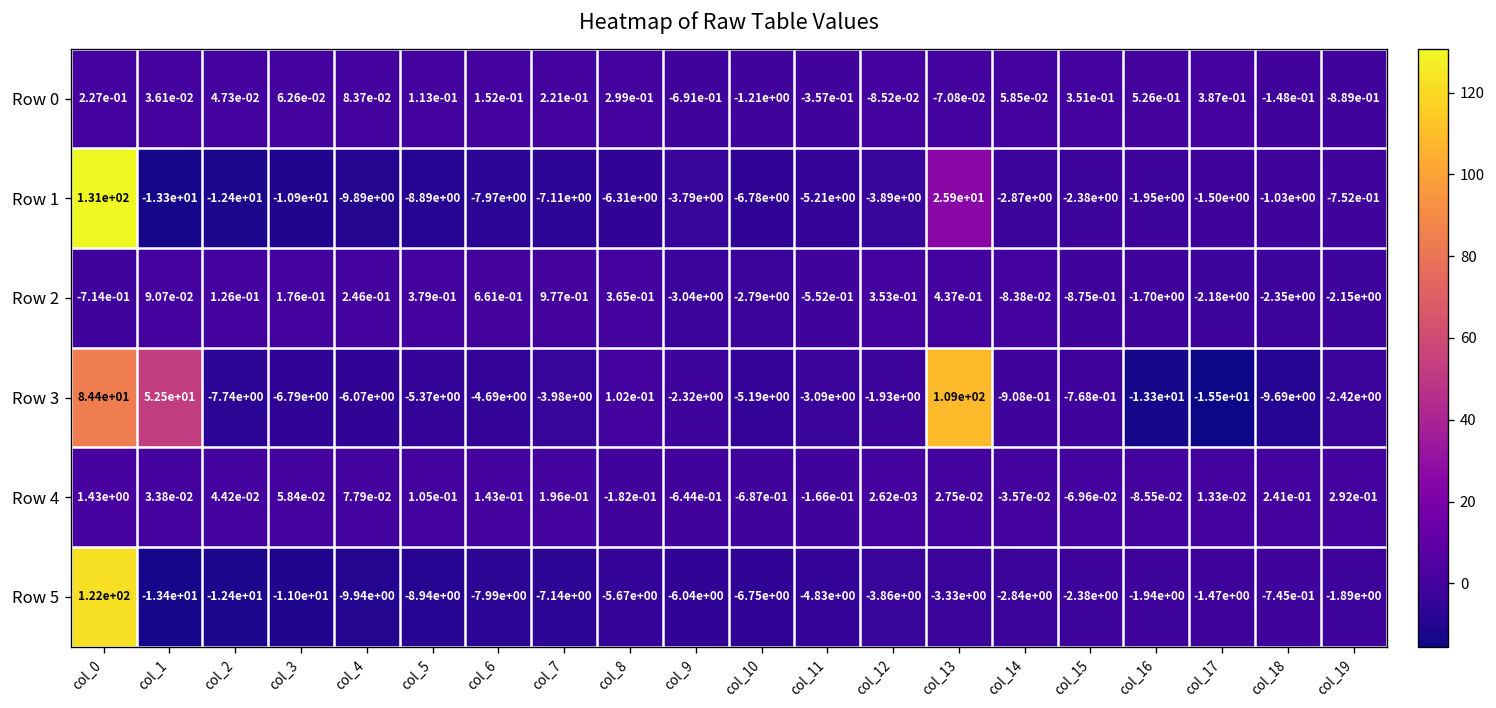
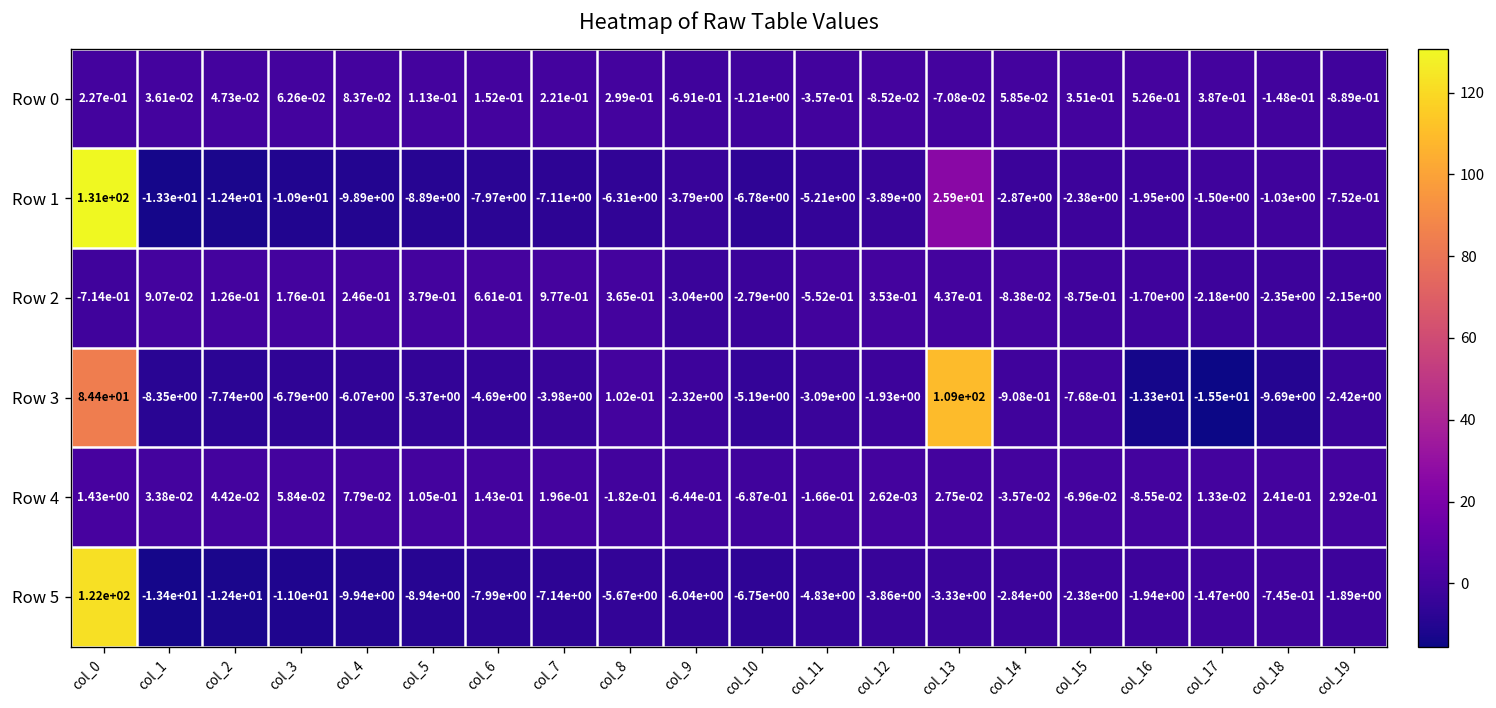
  {
    "Row 0": {
      "col_0": "2.27e-01",
      "col_1": "3.61e-02",
      "col_2": "4.73e-02",
      "col_3": "6.26e-02",
      "col_4": "8.37e-02",
      "col_5": "1.13e-01",
      "col_6": "1.52e-01",
      "col_7": "2.21e-01",
      "col_8": "2.99e-01",
      "col_9": "-6.91e-01",
      "col_10": "-1.21e+00",
      "col_11": "-3.57e-01",
      "col_12": "-8.52e-02",
      "col_13": "-7.08e-02",
      "col_14": "5.85e-02",
      "col_15": "3.51e-01",
      "col_16": "5.26e-01",
      "col_17": "3.87e-01",
      "col_18": "-1.48e-01",
      "col_19": "-8.89e-01"
    },
    "Row 1": {
      "col_0": "1.31e+02",
      "col_1": "-1.33e+01",
      "col_2": "-1.24e+01",
      "col_3": "-1.09e+01",
      "col_4": "-9.89e+00",
      "col_5": "-8.89e+00",
      "col_6": "-7.97e+00",
      "col_7": "-7.11e+00",
      "col_8": "-6.31e+00",
      "col_9": "-3.79e+00",
      "col_10": "-6.78e+00",
      "col_11": "-5.21e+00",
      "col_12": "-3.89e+00",
      "col_13": "2.59e+01",
      "col_14": "-2.87e+00",
      "col_15": "-2.38e+00",
      "col_16": "-1.95e+00",
      "col_17": "-1.50e+00",
      "col_18": "-1.03e+00",
      "col_19": "-7.52e-01"
    },
    "Row 2": {
      "col_0": "-7.14e-01",
      "col_1": "9.07e-02",
      "col_2": "1.26e-01",
      "col_3": "1.76e-01",
      "col_4": "2.46e-01",
      "col_5": "3.79e-01",
      "col_6": "6.61e-01",
      "col_7": "9.77e-01",
      "col_8": "3.65e-01",
      "col_9": "-3.04e+00",
      "col_10": "-2.79e+00",
      "col_11": "-5.52e-01",
      "col_12": "3.53e-01",
      "col_13": "4.37e-01",
      "col_14": "-8.38e-02",
      "col_15": "-8.75e-01",
      "col_16": "-1.70e+00",
      "col_17": "-2.18e+00",
      "col_18": "-2.35e+00",
      "col_19": "-2.15e+00"
    },
    "Row 3": {
      "col_0": "8.44e+01",
-     "col_1": "5.25e+01",
+     "col_1": "-8.35e+00",
      "col_2": "-7.74e+00",
      "col_3": "-6.79e+00",
      "col_4": "-6.07e+00",
      "col_5": "-5.37e+00",
      "col_6": "-4.69e+00",
      "col_7": "-3.98e+00",
      "col_8": "1.02e-01",
      "col_9": "-2.32e+00",
      "col_10": "-5.19e+00",
      "col_11": "-3.09e+00",
      "col_12": "-1.93e+00",
      "col_13": "1.09e+02",
      "col_14": "-9.08e-01",
      "col_15": "-7.68e-01",
      "col_16": "-1.33e+01",
      "col_17": "-1.55e+01",
      "col_18": "-9.69e+00",
      "col_19": "-2.42e+00"
    },
    "Row 4": {
      "col_0": "1.43e+00",
      "col_1": "3.38e-02",
      "col_2": "4.42e-02",
      "col_3": "5.84e-02",
      "col_4": "7.79e-02",
      "col_5": "1.05e-01",
      "col_6": "1.43e-01",
      "col_7": "1.96e-01",
      "col_8": "-1.82e-01",
      "col_9": "-6.44e-01",
      "col_10": "-6.87e-01",
      "col_11": "-1.66e-01",
      "col_12": "2.62e-03",
      "col_13": "2.75e-02",
      "col_14": "-3.57e-02",
      "col_15": "-6.96e-02",
      "col_16": "-8.55e-02",
      "col_17": "1.33e-02",
      "col_18": "2.41e-01",
      "col_19": "2.92e-01"
    },
    "Row 5": {
      "col_0": "1.22e+02",
      "col_1": "-1.34e+01",
      "col_2": "-1.24e+01",
      "col_3": "-1.10e+01",
      "col_4": "-9.94e+00",
      "col_5": "-8.94e+00",
      "col_6": "-7.99e+00",
      "col_7": "-7.14e+00",
      "col_8": "-5.67e+00",
      "col_9": "-6.04e+00",
      "col_10": "-6.75e+00",
      "col_11": "-4.83e+00",
      "col_12": "-3.86e+00",
      "col_13": "-3.33e+00",
      "col_14": "-2.84e+00",
      "col_15": "-2.38e+00",
      "col_16": "-1.94e+00",
      "col_17": "-1.47e+00",
      "col_18": "-7.45e-01",
      "col_19": "-1.89e+00"
    }
  }
